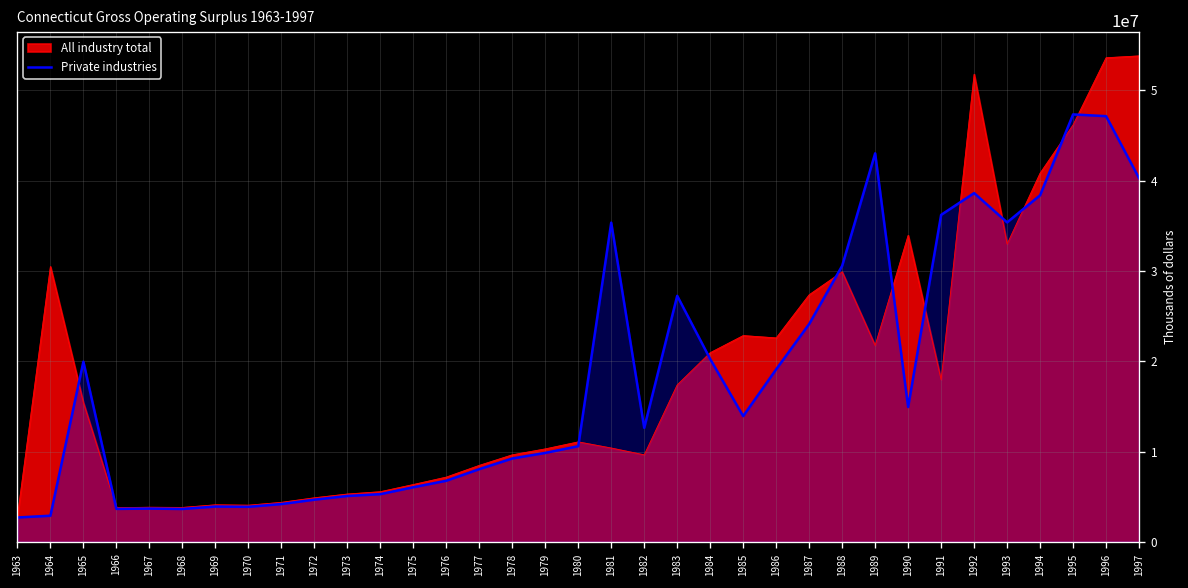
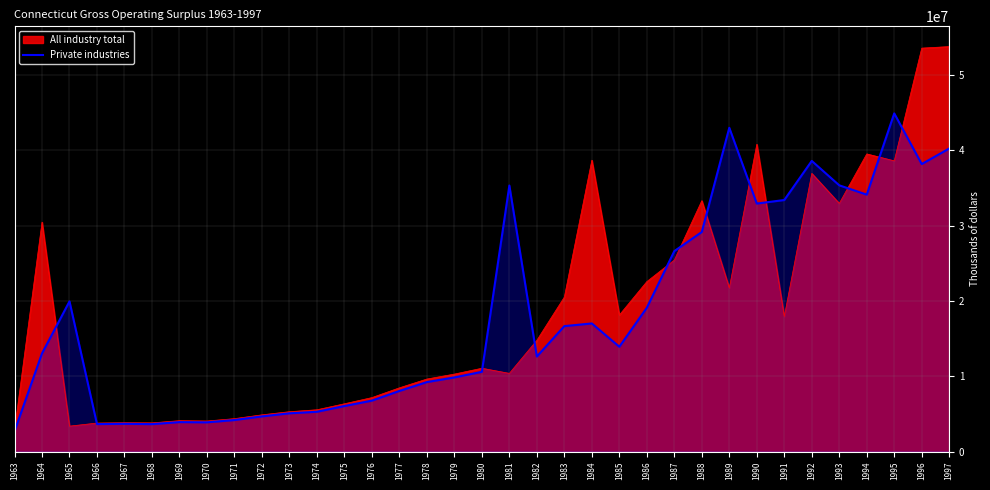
  {
    "All industry total": {
      "1964": 30000000,
-     "1965": 15000000,
+     "1965": 3000000,
      "1976": 7000000,
      "1977": 8000000,
      "1978": 10000000,
      "1979": 10000000,
      "1980": 11000000,
      "1981": 10000000,
-     "1982": 10000000,
-     "1983": 17000000,
-     "1984": 21000000,
-     "1985": 23000000,
+     "1982": 15000000,
+     "1983": 21000000,
+     "1984": 39000000,
+     "1985": 18000000,
      "1986": 23000000,
-     "1987": 27000000,
-     "1988": 30000000,
+     "1987": 25000000,
+     "1988": 33000000,
      "1989": 22000000,
-     "1990": 34000000,
+     "1990": 41000000,
      "1991": 18000000,
-     "1992": 52000000,
+     "1992": 37000000,
      "1993": 33000000,
-     "1994": 41000000,
-     "1995": 46000000,
+     "1994": 40000000,
+     "1995": 39000000,
      "1996": 54000000,
      "1997": 54000000
    },
    "Private industries": {
-     "1964": 3000000,
+     "1964": 13000000,
      "1965": 20000000,
      "1976": 7000000,
      "1977": 8000000,
      "1978": 9000000,
      "1979": 10000000,
      "1980": 11000000,
      "1981": 35000000,
      "1982": 13000000,
-     "1983": 27000000,
-     "1984": 20000000,
+     "1983": 17000000,
+     "1984": 17000000,
      "1985": 14000000,
      "1986": 19000000,
-     "1987": 24000000,
-     "1988": 31000000,
+     "1987": 27000000,
+     "1988": 29000000,
      "1989": 43000000,
-     "1990": 15000000,
-     "1991": 36000000,
+     "1990": 33000000,
+     "1991": 33000000,
      "1992": 39000000,
      "1993": 35000000,
-     "1994": 38000000,
-     "1995": 47000000,
-     "1996": 47000000,
+     "1994": 34000000,
+     "1995": 45000000,
+     "1996": 38000000,
      "1997": 40000000
    }
  }
